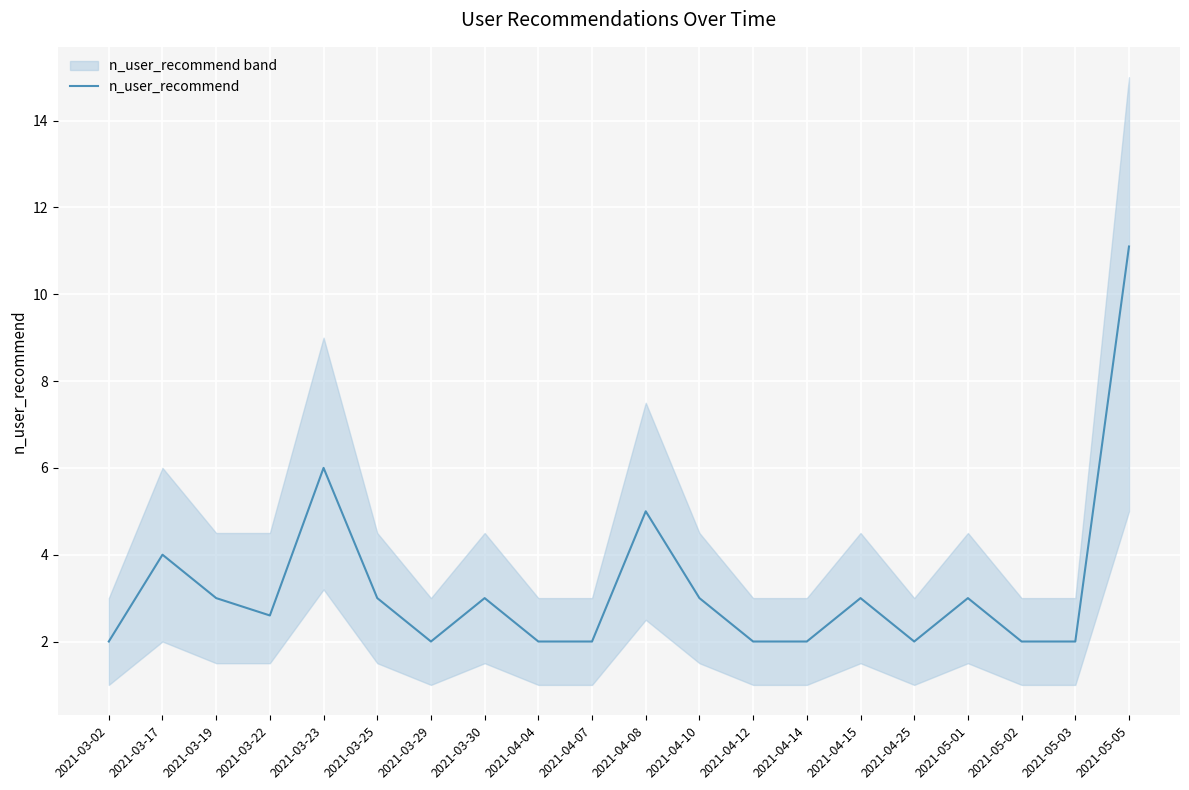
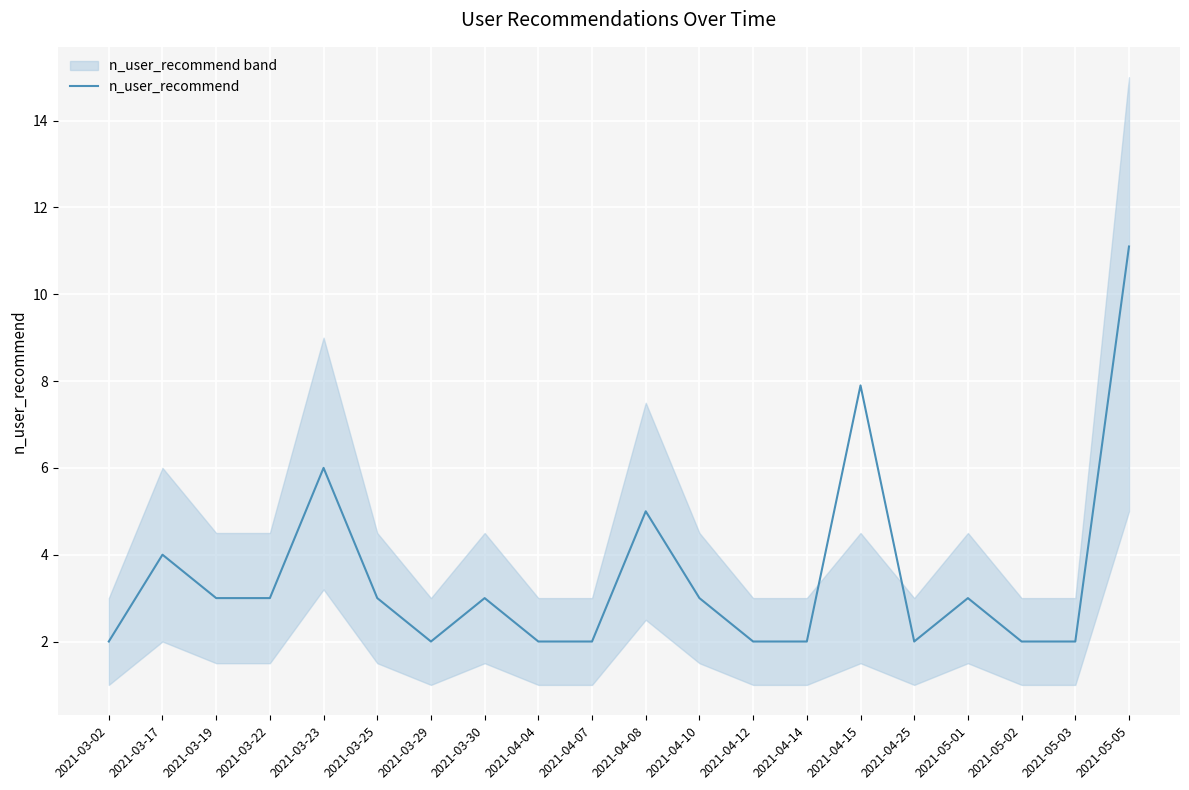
  {
    "n_user_recommend": {
      "2021-03-02": 2.0,
      "2021-03-17": 4.0,
      "2021-03-19": 3.0,
-     "2021-03-22": 2.6,
+     "2021-03-22": 3.0,
      "2021-03-23": 6.0,
      "2021-03-25": 3.0,
      "2021-03-29": 2.0,
      "2021-03-30": 3.0,
      "2021-04-04": 2.0,
      "2021-04-07": 2.0,
      "2021-04-08": 5.0,
      "2021-04-10": 3.0,
      "2021-04-12": 2.0,
      "2021-04-14": 2.0,
-     "2021-04-15": 3.0,
+     "2021-04-15": 7.9,
      "2021-04-25": 2.0,
      "2021-05-01": 3.0,
      "2021-05-02": 2.0,
      "2021-05-03": 2.0,
      "2021-05-05": 11.1
    }
  }
